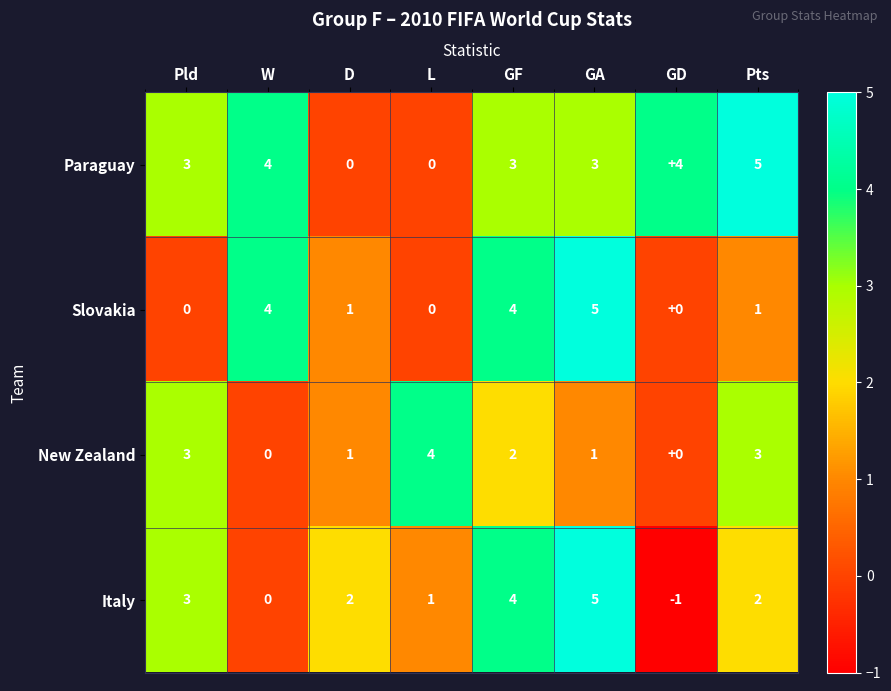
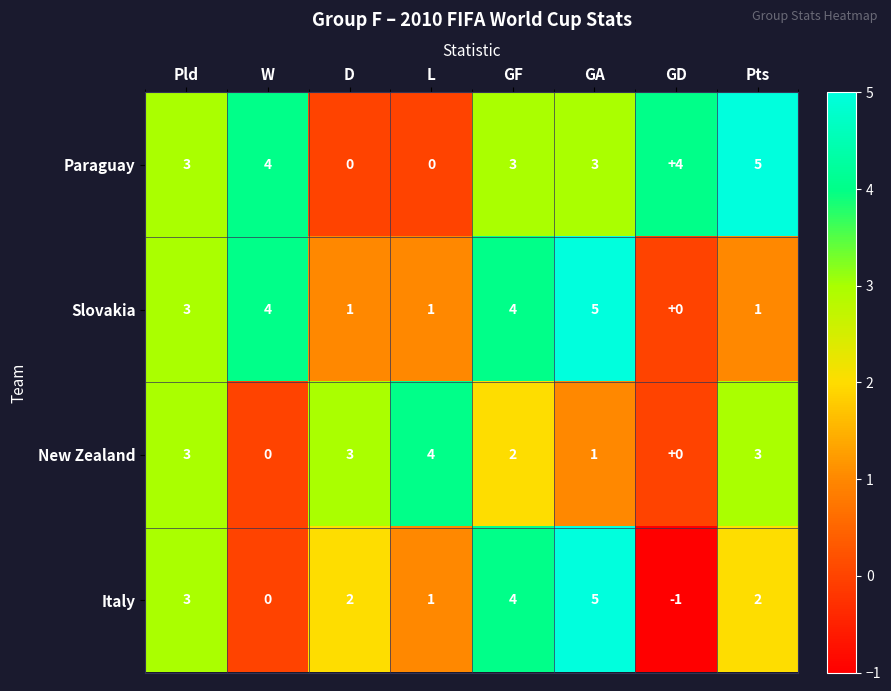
  {
    "Paraguay": {
      "Pld": "3",
      "W": "4",
      "D": "0",
      "L": "0",
      "GF": "3",
      "GA": "3",
      "GD": "+4",
      "Pts": "5"
    },
    "Slovakia": {
-     "Pld": "0",
+     "Pld": "3",
      "W": "4",
      "D": "1",
-     "L": "0",
+     "L": "1",
      "GF": "4",
      "GA": "5",
      "GD": "+0",
      "Pts": "1"
    },
    "New Zealand": {
      "Pld": "3",
      "W": "0",
-     "D": "1",
+     "D": "3",
      "L": "4",
      "GF": "2",
      "GA": "1",
      "GD": "+0",
      "Pts": "3"
    },
    "Italy": {
      "Pld": "3",
      "W": "0",
      "D": "2",
      "L": "1",
      "GF": "4",
      "GA": "5",
      "GD": "-1",
      "Pts": "2"
    }
  }
